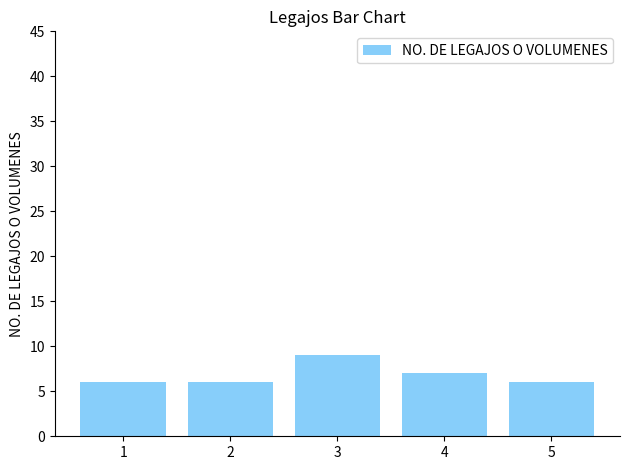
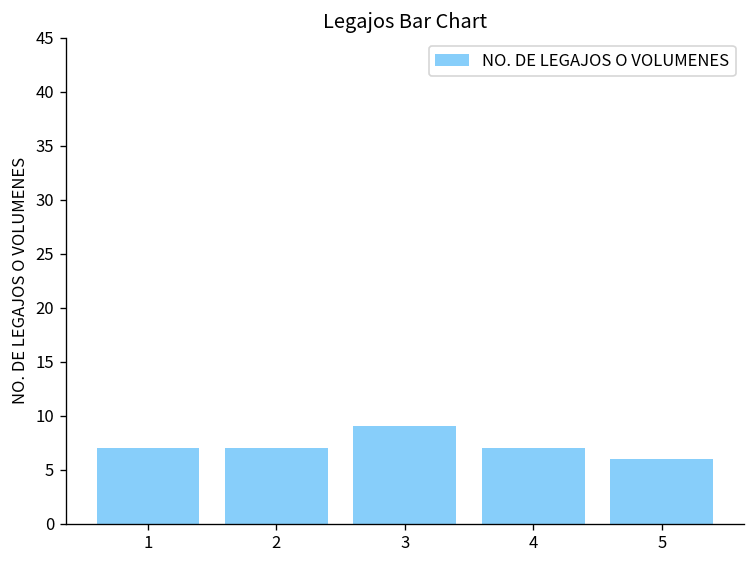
  {
-   "1": 6,
-   "2": 6,
+   "1": 7,
+   "2": 7,
    "3": 9,
    "4": 7,
    "5": 6
  }
